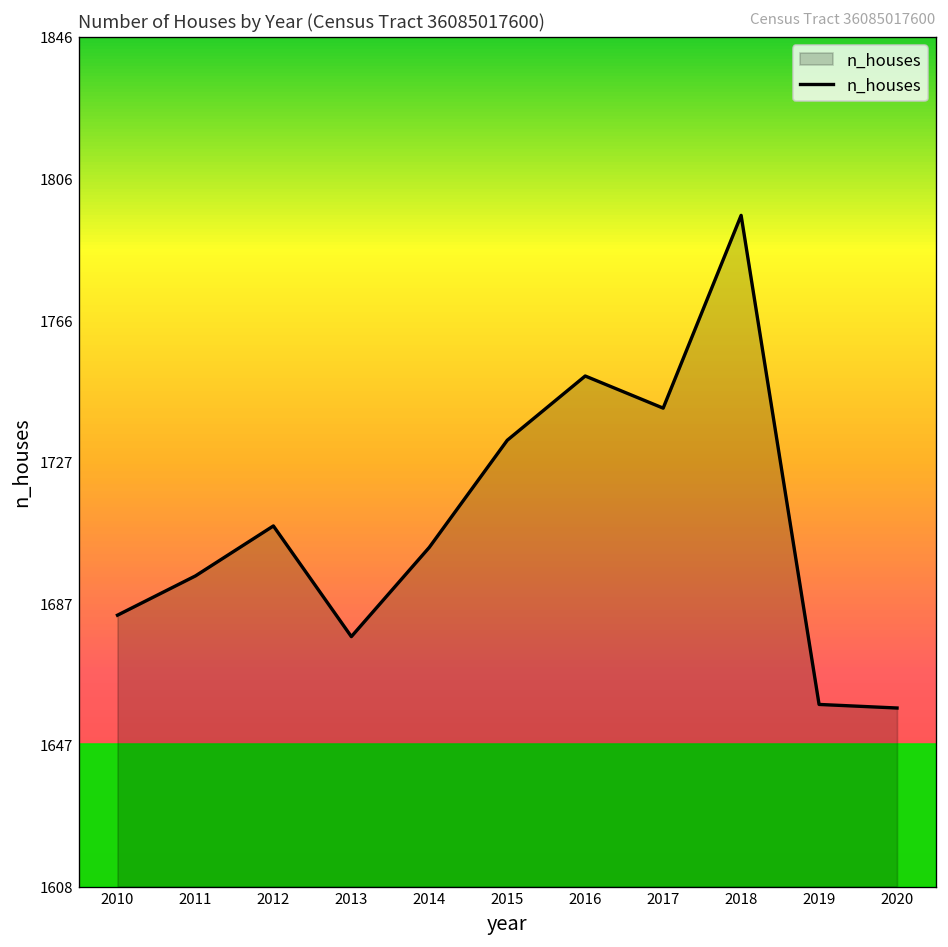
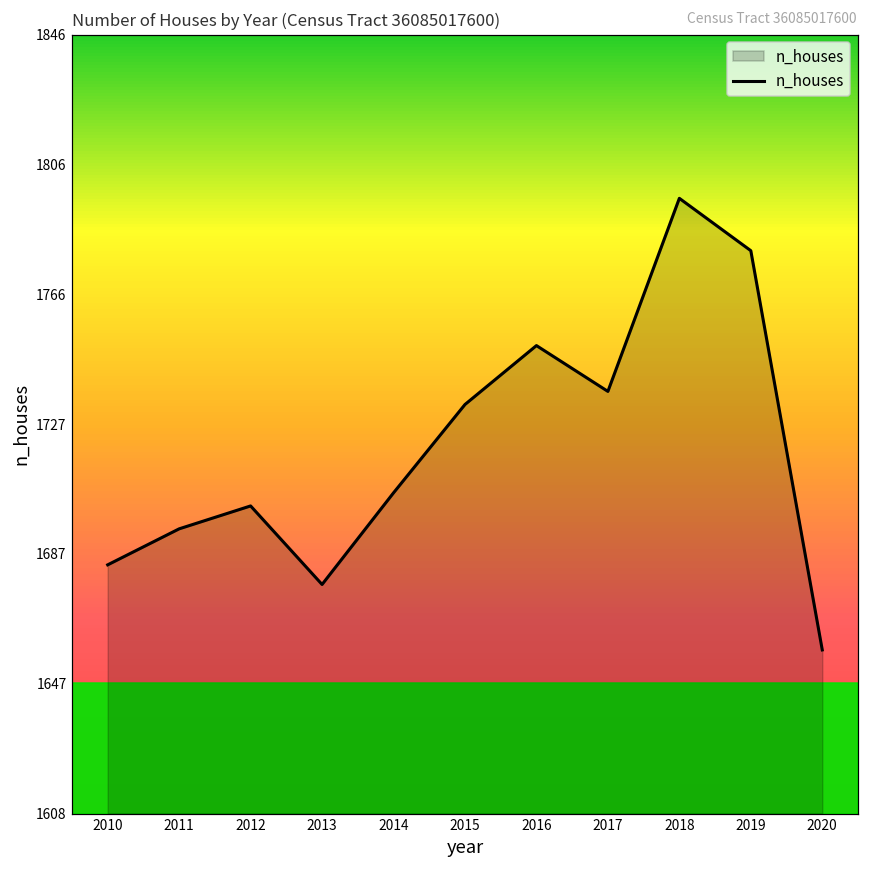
  {
    "2010": 1684,
    "2011": 1695,
-   "2012": 1709,
+   "2012": 1702,
    "2013": 1678,
-   "2014": 1703,
+   "2014": 1706,
    "2015": 1733,
    "2016": 1751,
-   "2017": 1742,
+   "2017": 1737,
    "2018": 1796,
-   "2019": 1659,
+   "2019": 1780,
    "2020": 1658
  }
